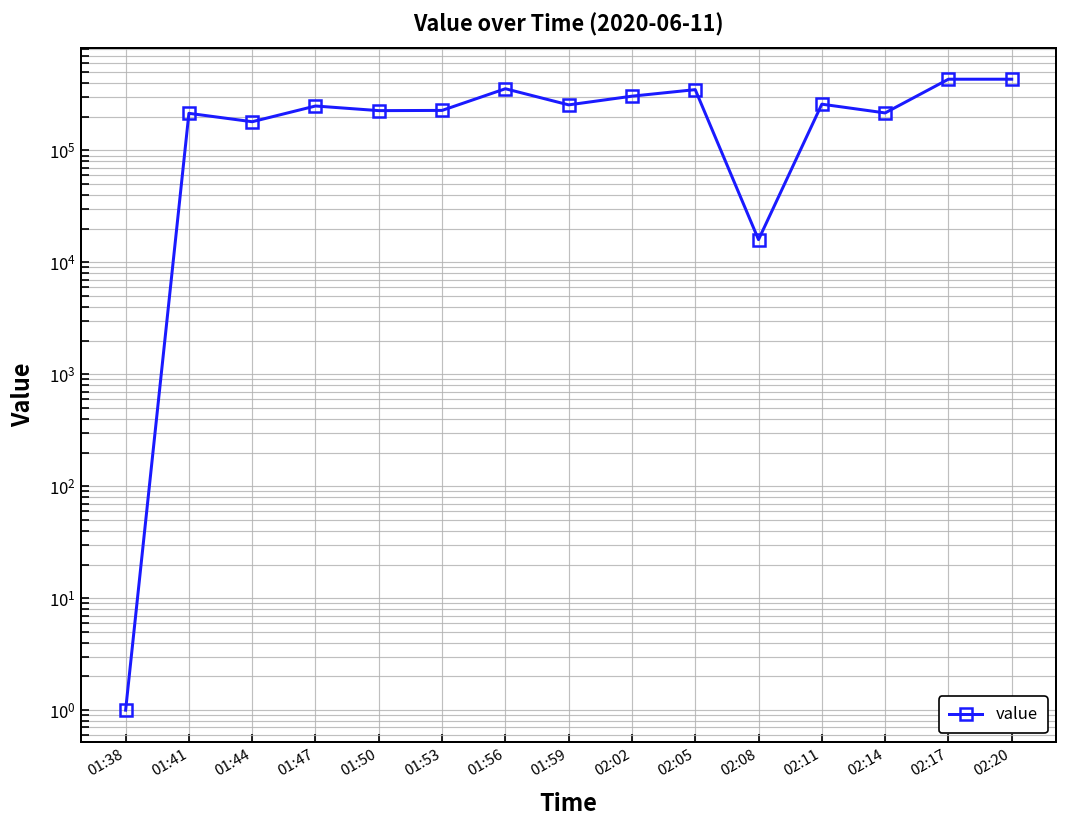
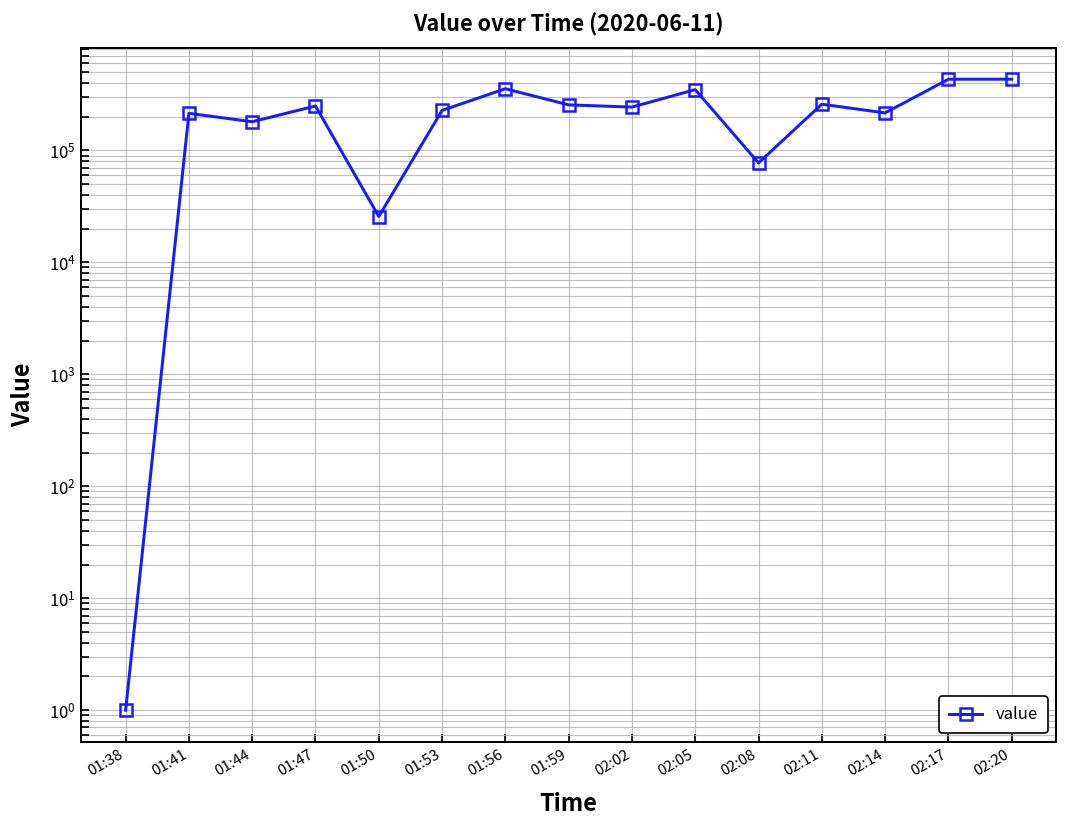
  {
    "01:38": 1,
    "01:41": 210000,
    "01:44": 180000,
    "01:47": 250000,
-   "01:50": 230000,
+   "01:50": 26000,
    "01:53": 230000,
    "01:56": 360000,
    "01:59": 260000,
-   "02:02": 310000,
+   "02:02": 240000,
    "02:05": 350000,
-   "02:08": 16000,
+   "02:08": 80000,
    "02:11": 260000,
    "02:14": 220000,
    "02:17": 400000,
    "02:20": 400000
  }
